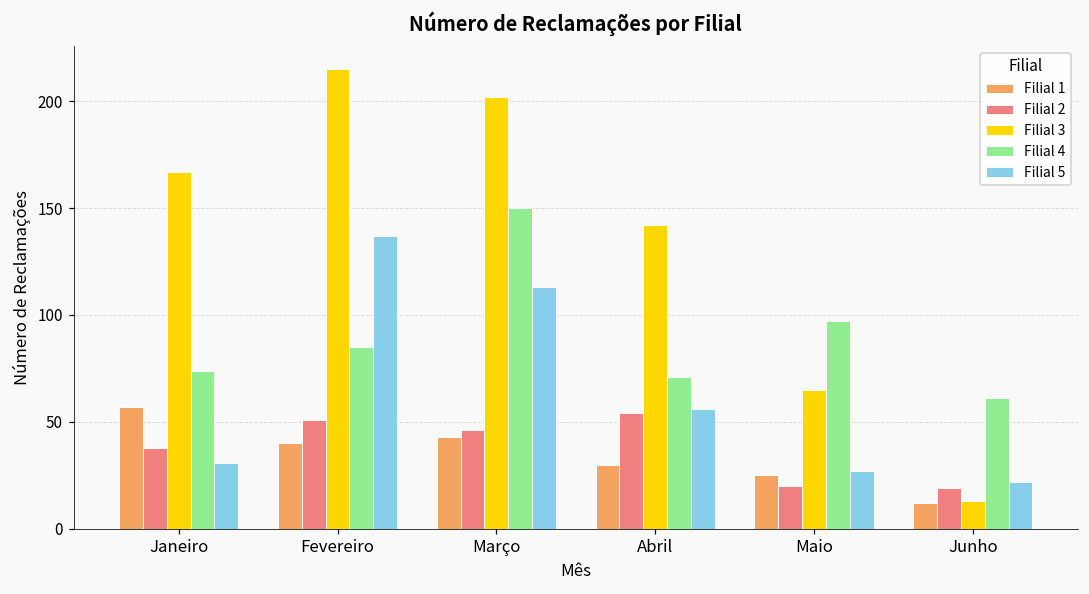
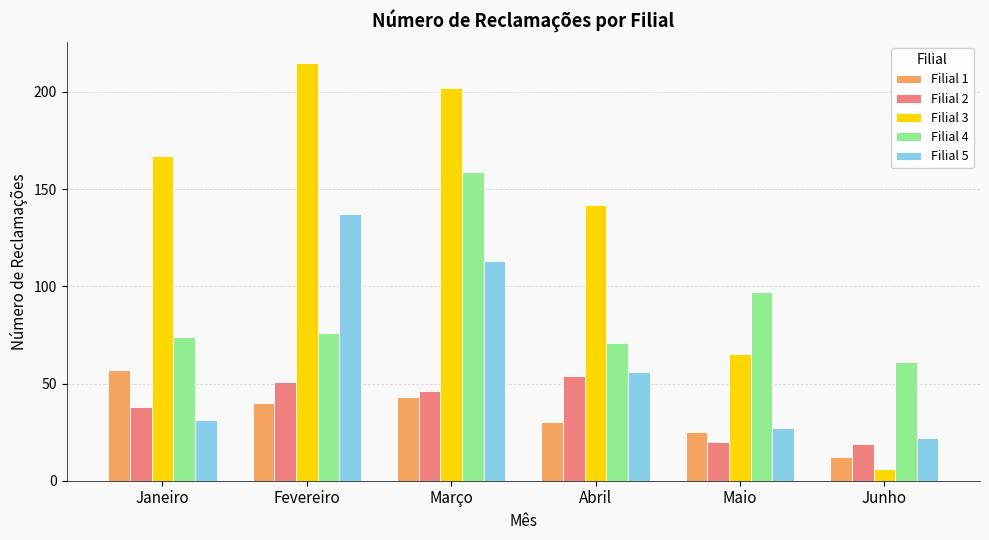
  {
    "Filial 3": {
      "Janeiro": 167,
      "Fevereiro": 215,
      "Março": 202,
      "Abril": 142,
      "Maio": 65,
-     "Junho": 13
+     "Junho": 6
    },
    "Filial 4": {
      "Janeiro": 74,
-     "Fevereiro": 85,
-     "Março": 150,
+     "Fevereiro": 76,
+     "Março": 159,
      "Abril": 71,
      "Maio": 97,
      "Junho": 61
    },
    "Filial 5": {
      "Janeiro": 31,
      "Fevereiro": 137,
      "Março": 113,
      "Abril": 56,
      "Maio": 27,
      "Junho": 22
    }
  }
